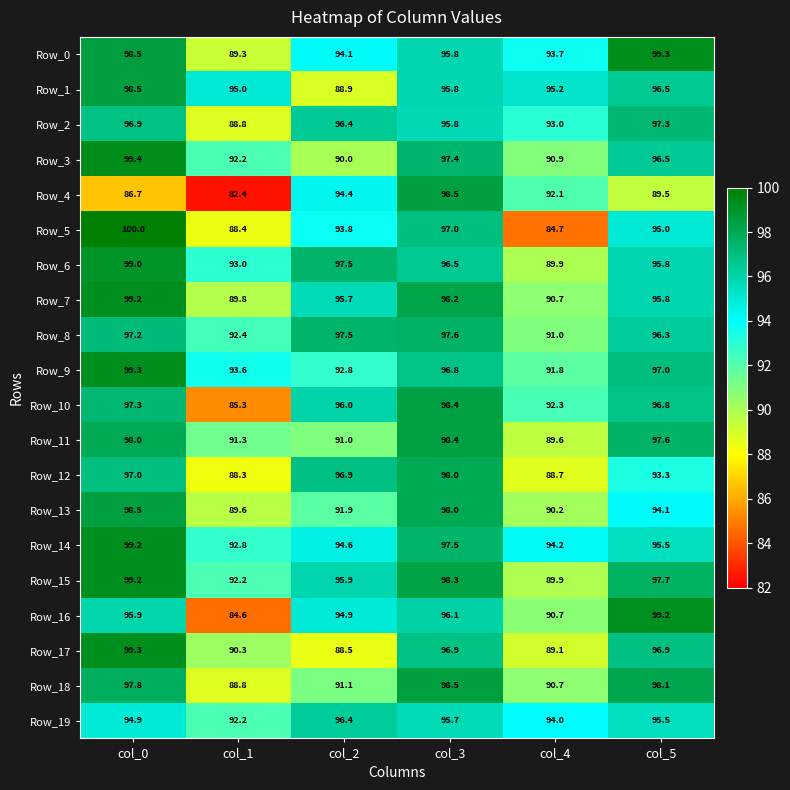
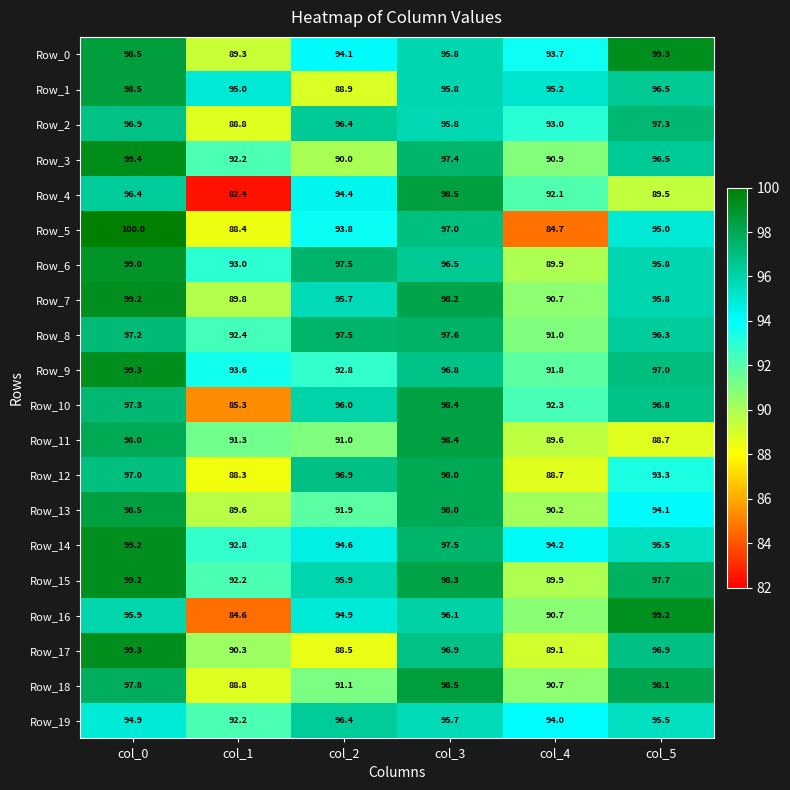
  {
    "Row_0": {
      "col_0": 98.5,
      "col_1": 89.3,
      "col_2": 94.1,
      "col_3": 95.8,
      "col_4": 93.7,
      "col_5": 99.3
    },
    "Row_1": {
      "col_0": 98.5,
      "col_1": 95.0,
      "col_2": 88.9,
      "col_3": 95.8,
      "col_4": 95.2,
      "col_5": 96.5
    },
    "Row_2": {
      "col_0": 96.9,
      "col_1": 88.8,
      "col_2": 96.4,
      "col_3": 95.8,
      "col_4": 93.0,
      "col_5": 97.3
    },
    "Row_3": {
      "col_0": 99.4,
      "col_1": 92.2,
      "col_2": 90.0,
      "col_3": 97.4,
      "col_4": 90.9,
      "col_5": 96.5
    },
    "Row_4": {
-     "col_0": 86.7,
+     "col_0": 96.4,
      "col_1": 82.4,
      "col_2": 94.4,
      "col_3": 98.5,
      "col_4": 92.1,
      "col_5": 89.5
    },
    "Row_5": {
      "col_0": 100.0,
      "col_1": 88.4,
      "col_2": 93.8,
      "col_3": 97.0,
      "col_4": 84.7,
      "col_5": 95.0
    },
    "Row_6": {
      "col_0": 99.0,
      "col_1": 93.0,
      "col_2": 97.5,
      "col_3": 96.5,
      "col_4": 89.9,
      "col_5": 95.8
    },
    "Row_7": {
      "col_0": 99.2,
      "col_1": 89.8,
      "col_2": 95.7,
      "col_3": 98.2,
      "col_4": 90.7,
      "col_5": 95.8
    },
    "Row_8": {
      "col_0": 97.2,
      "col_1": 92.4,
      "col_2": 97.5,
      "col_3": 97.6,
      "col_4": 91.0,
      "col_5": 96.3
    },
    "Row_9": {
      "col_0": 99.3,
      "col_1": 93.6,
      "col_2": 92.8,
      "col_3": 96.8,
      "col_4": 91.8,
      "col_5": 97.0
    },
    "Row_10": {
      "col_0": 97.3,
      "col_1": 85.3,
      "col_2": 96.0,
      "col_3": 98.4,
      "col_4": 92.3,
      "col_5": 96.8
    },
    "Row_11": {
      "col_0": 98.0,
      "col_1": 91.3,
      "col_2": 91.0,
      "col_3": 98.4,
      "col_4": 89.6,
-     "col_5": 97.6
+     "col_5": 88.7
    },
    "Row_12": {
      "col_0": 97.0,
      "col_1": 88.3,
      "col_2": 96.9,
      "col_3": 98.0,
      "col_4": 88.7,
      "col_5": 93.3
    },
    "Row_13": {
      "col_0": 98.5,
      "col_1": 89.6,
      "col_2": 91.9,
      "col_3": 98.0,
      "col_4": 90.2,
      "col_5": 94.1
    },
    "Row_14": {
      "col_0": 99.2,
      "col_1": 92.8,
      "col_2": 94.6,
      "col_3": 97.5,
      "col_4": 94.2,
      "col_5": 95.5
    },
    "Row_15": {
      "col_0": 99.2,
      "col_1": 92.2,
      "col_2": 95.9,
      "col_3": 98.3,
      "col_4": 89.9,
      "col_5": 97.7
    },
    "Row_16": {
      "col_0": 95.9,
      "col_1": 84.6,
      "col_2": 94.9,
      "col_3": 96.1,
      "col_4": 90.7,
      "col_5": 99.2
    },
    "Row_17": {
      "col_0": 99.3,
      "col_1": 90.3,
      "col_2": 88.5,
      "col_3": 96.9,
      "col_4": 89.1,
      "col_5": 96.9
    },
    "Row_18": {
      "col_0": 97.8,
      "col_1": 88.8,
      "col_2": 91.1,
      "col_3": 98.5,
      "col_4": 90.7,
      "col_5": 98.1
    },
    "Row_19": {
      "col_0": 94.9,
      "col_1": 92.2,
      "col_2": 96.4,
      "col_3": 95.7,
      "col_4": 94.0,
      "col_5": 95.5
    }
  }
